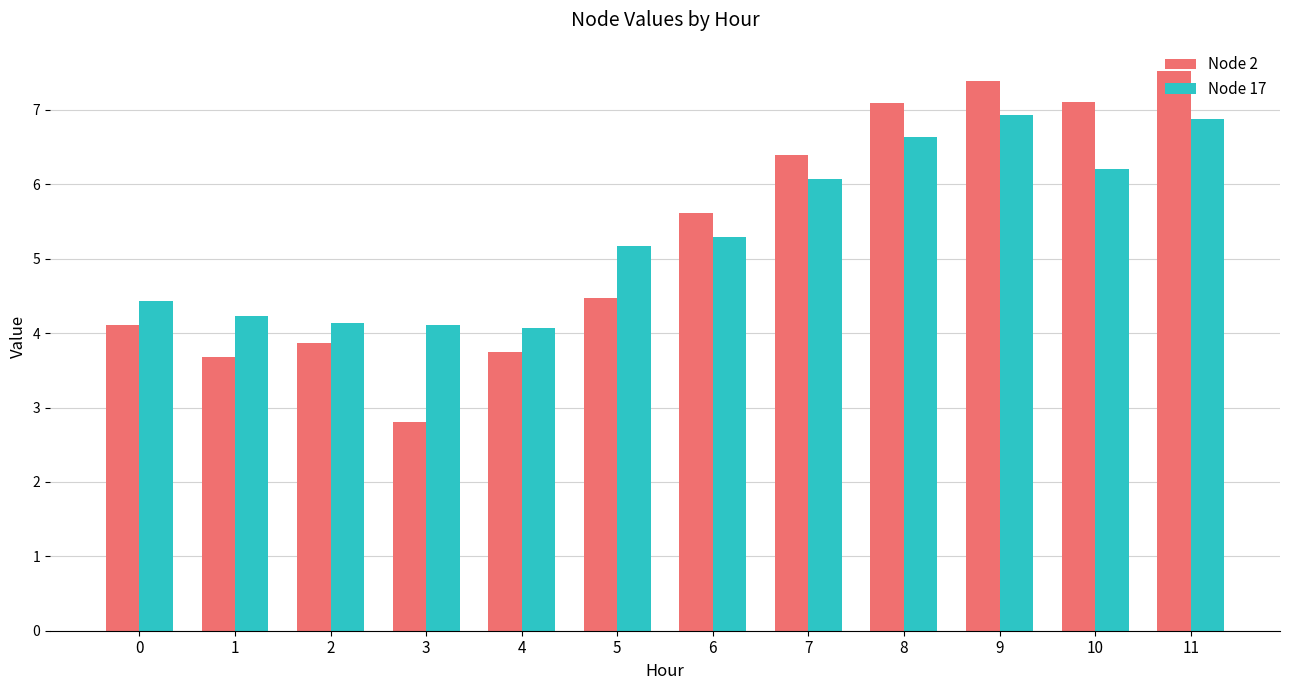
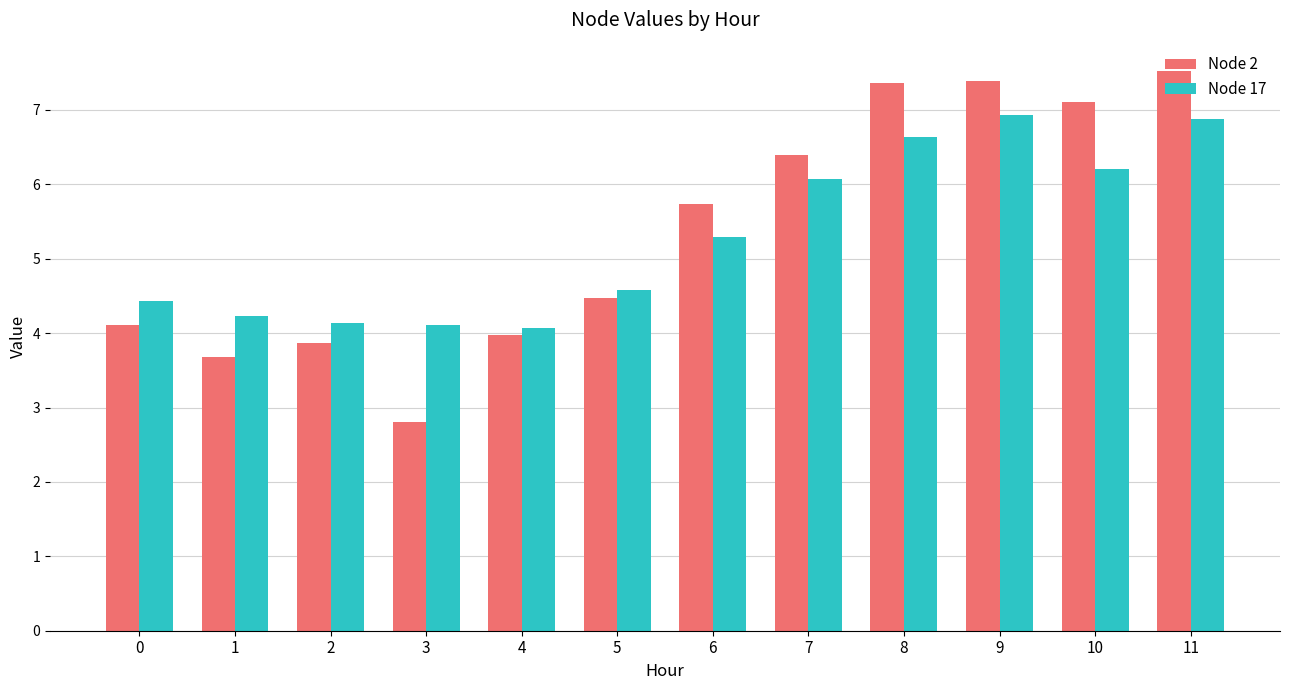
  {
    "Node 2": {
      "0": 4.1,
      "1": 3.7,
      "2": 3.9,
      "3": 2.8,
-     "4": 3.7,
+     "4": 4.0,
      "5": 4.5,
-     "6": 5.6,
+     "6": 5.7,
      "7": 6.4,
-     "8": 7.1,
+     "8": 7.4,
      "9": 7.4,
      "10": 7.1,
      "11": 7.5
    },
    "Node 17": {
      "0": 4.4,
      "1": 4.2,
      "2": 4.1,
      "3": 4.1,
      "4": 4.1,
-     "5": 5.2,
+     "5": 4.6,
      "6": 5.3,
      "7": 6.1,
      "8": 6.6,
      "9": 6.9,
      "10": 6.2,
      "11": 6.9
    }
  }
